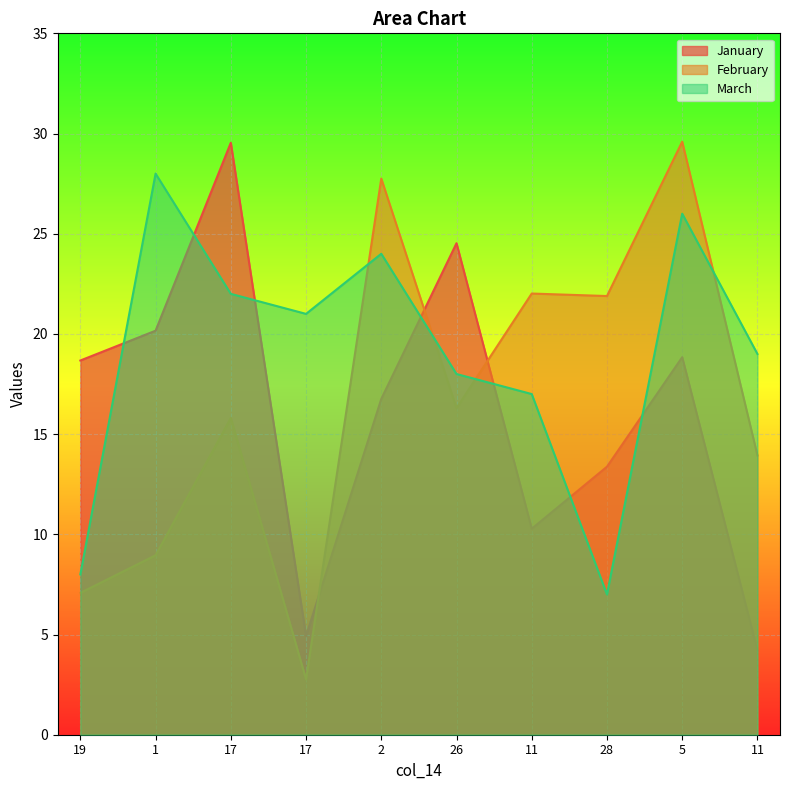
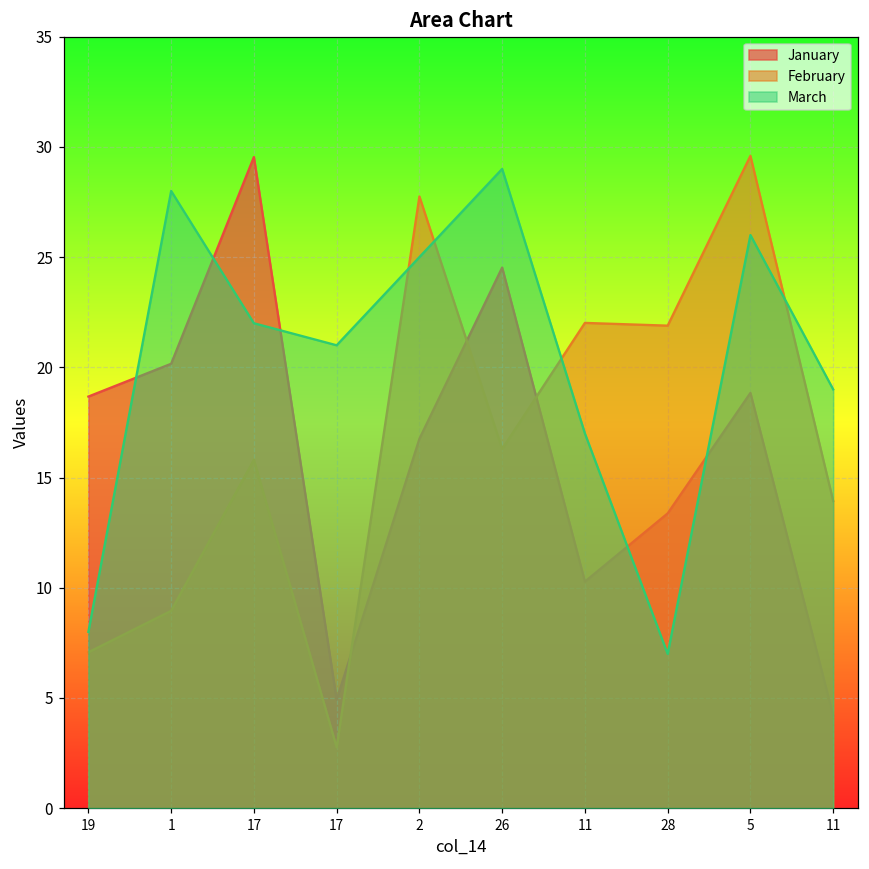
  {
    "March": {
      "19": 8,
      "1": 28,
-     "2": 24,
-     "26": 18,
+     "2": 25,
+     "26": 29,
      "28": 7,
      "5": 26
    }
  }
